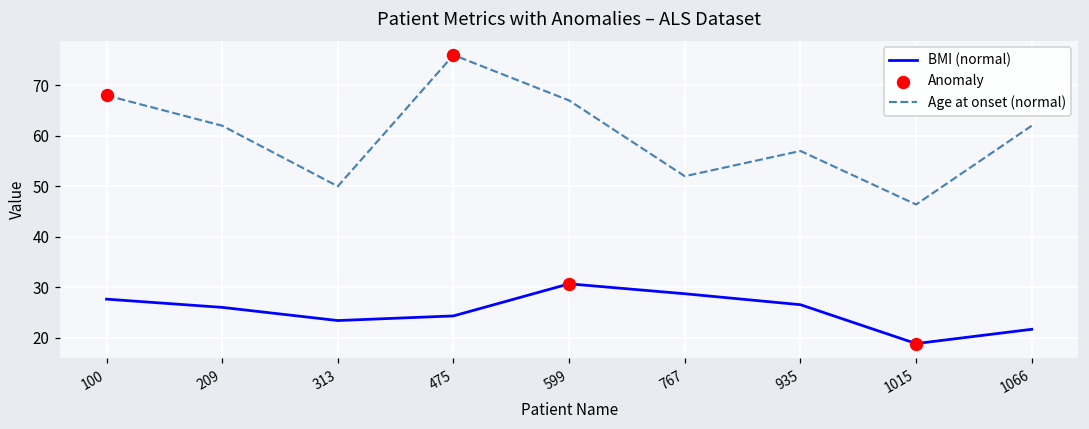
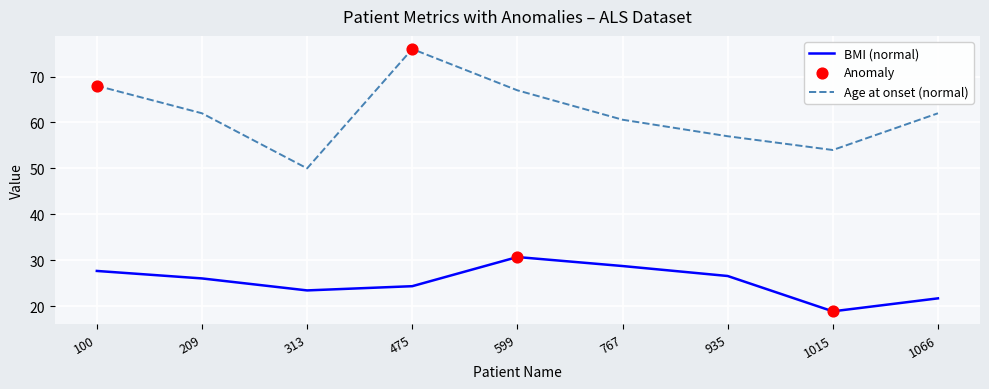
  {
    "BMI (normal)": {
      "100": 28,
      "209": 26,
      "313": 23,
      "475": 24,
      "767": 29,
      "935": 27,
      "1066": 22
    },
    "Age at onset (normal)": {
      "209": 62,
      "313": 50,
      "599": 67,
-     "767": 52,
+     "767": 61,
      "935": 57,
-     "1015": 46,
+     "1015": 54,
      "1066": 62
    }
  }
